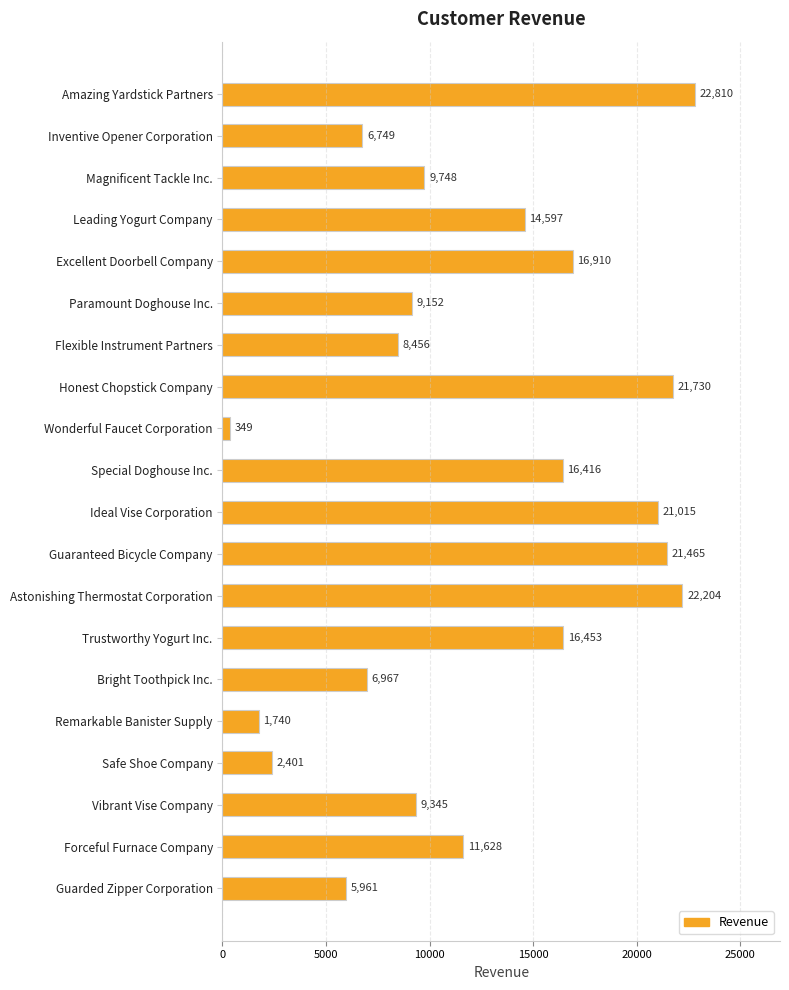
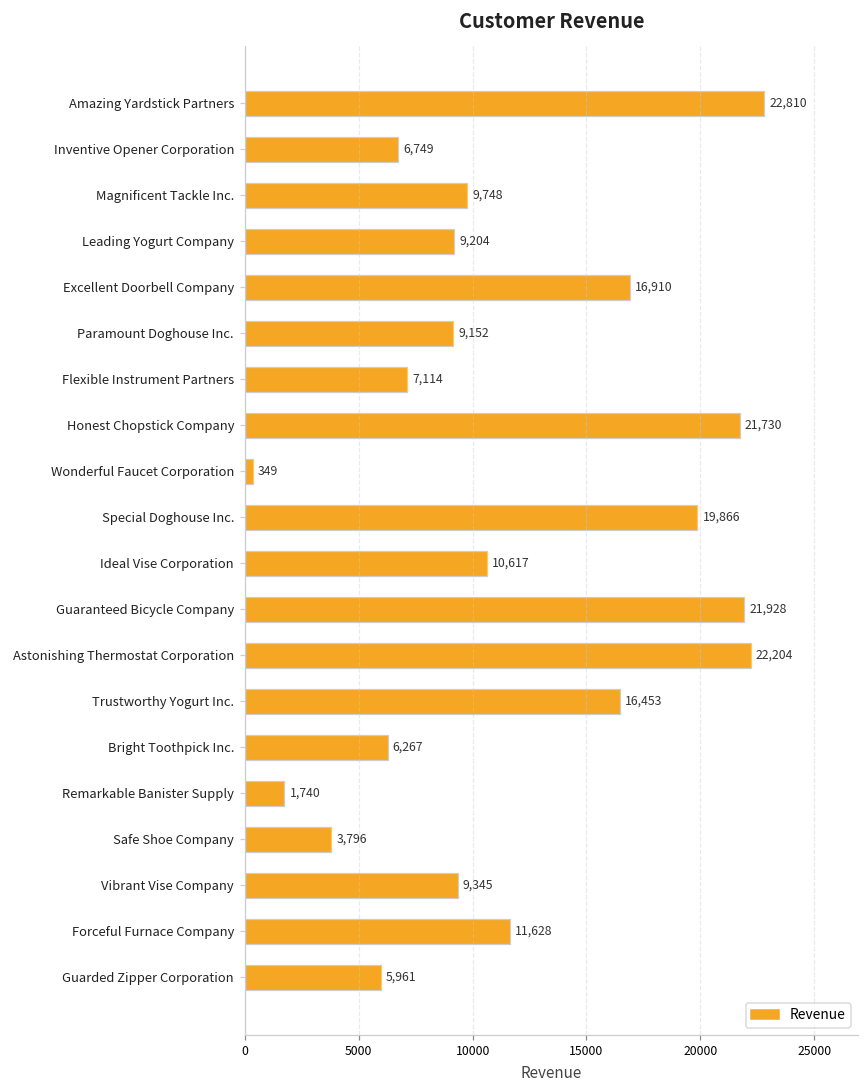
  {
    "Amazing Yardstick Partners": "22,810",
    "Inventive Opener Corporation": "6,749",
    "Magnificent Tackle Inc.": "9,748",
-   "Leading Yogurt Company": "14,597",
+   "Leading Yogurt Company": "9,204",
    "Excellent Doorbell Company": "16,910",
    "Paramount Doghouse Inc.": "9,152",
-   "Flexible Instrument Partners": "8,456",
+   "Flexible Instrument Partners": "7,114",
    "Honest Chopstick Company": "21,730",
    "Wonderful Faucet Corporation": "349",
-   "Special Doghouse Inc.": "16,416",
-   "Ideal Vise Corporation": "21,015",
-   "Guaranteed Bicycle Company": "21,465",
+   "Special Doghouse Inc.": "19,866",
+   "Ideal Vise Corporation": "10,617",
+   "Guaranteed Bicycle Company": "21,928",
    "Astonishing Thermostat Corporation": "22,204",
    "Trustworthy Yogurt Inc.": "16,453",
-   "Bright Toothpick Inc.": "6,967",
+   "Bright Toothpick Inc.": "6,267",
    "Remarkable Banister Supply": "1,740",
-   "Safe Shoe Company": "2,401",
+   "Safe Shoe Company": "3,796",
    "Vibrant Vise Company": "9,345",
    "Forceful Furnace Company": "11,628",
    "Guarded Zipper Corporation": "5,961"
  }
